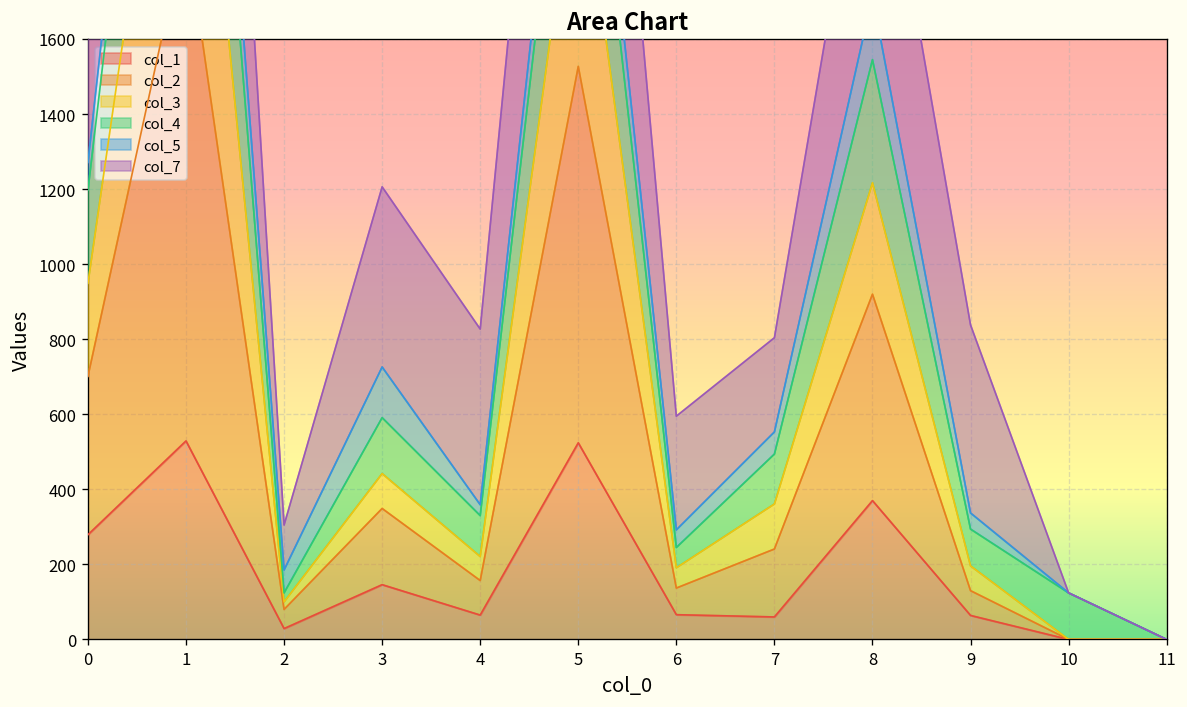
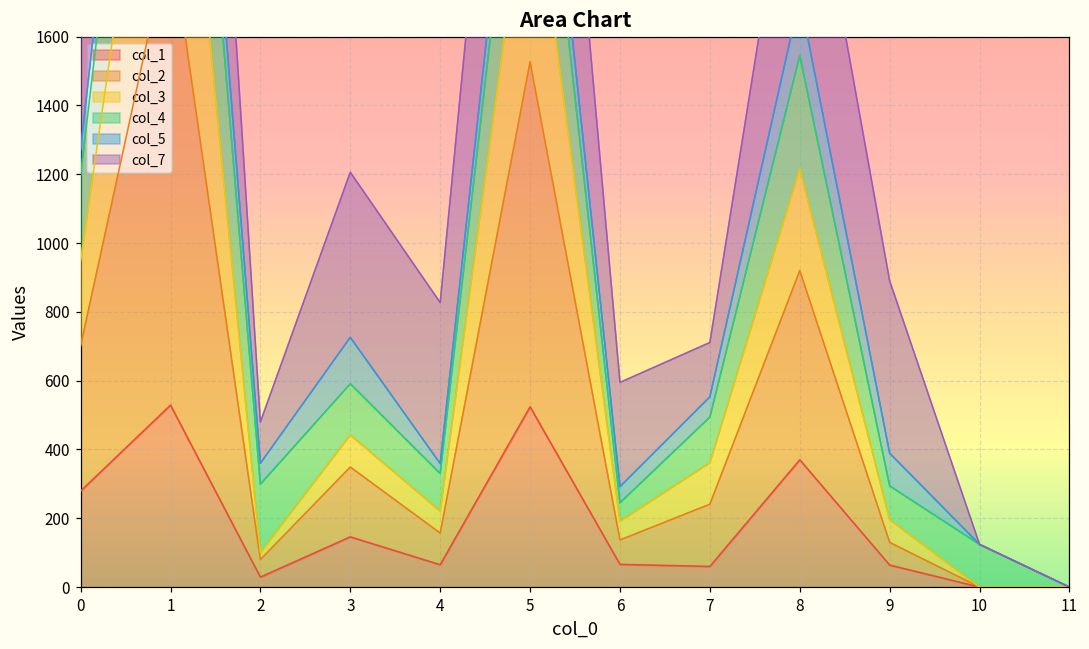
  {
    "col_4": {
      "0": 250,
-     "2": 20,
+     "2": 200,
      "3": 150,
      "4": 110,
      "6": 50,
      "7": 130,
      "8": 330,
      "9": 100
    },
    "col_5": {
      "0": 70,
      "2": 60,
      "3": 140,
      "4": 30,
      "6": 50,
      "7": 60,
-     "9": 40
+     "9": 100
    },
    "col_7": {
      "2": 120,
      "3": 480,
      "4": 470,
      "6": 300,
-     "7": 250,
+     "7": 160,
      "9": 500
    }
  }
